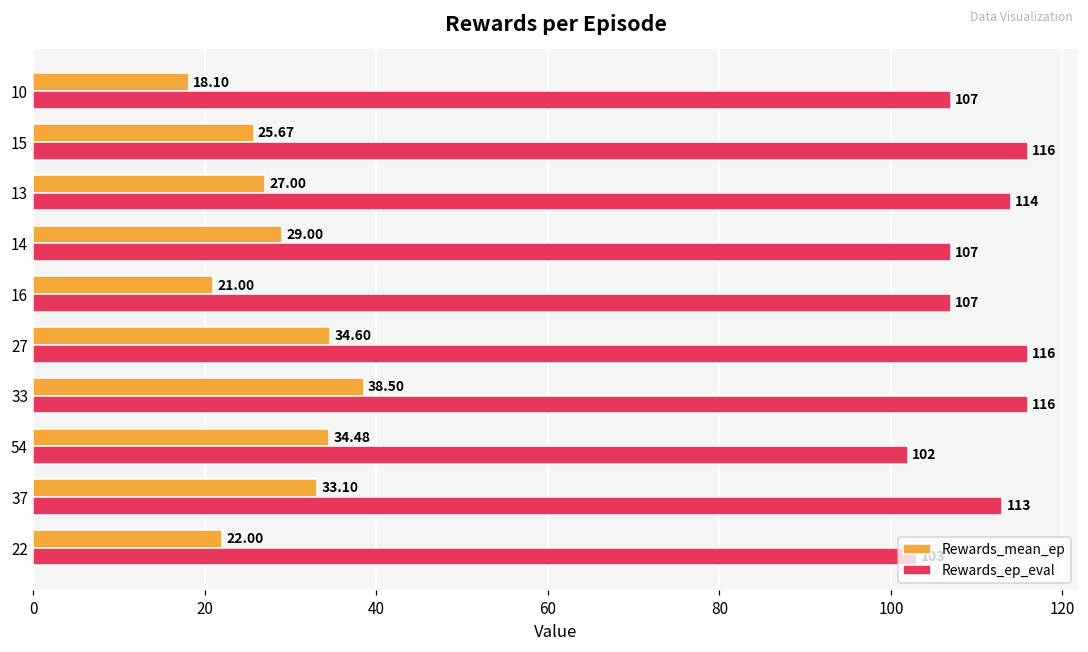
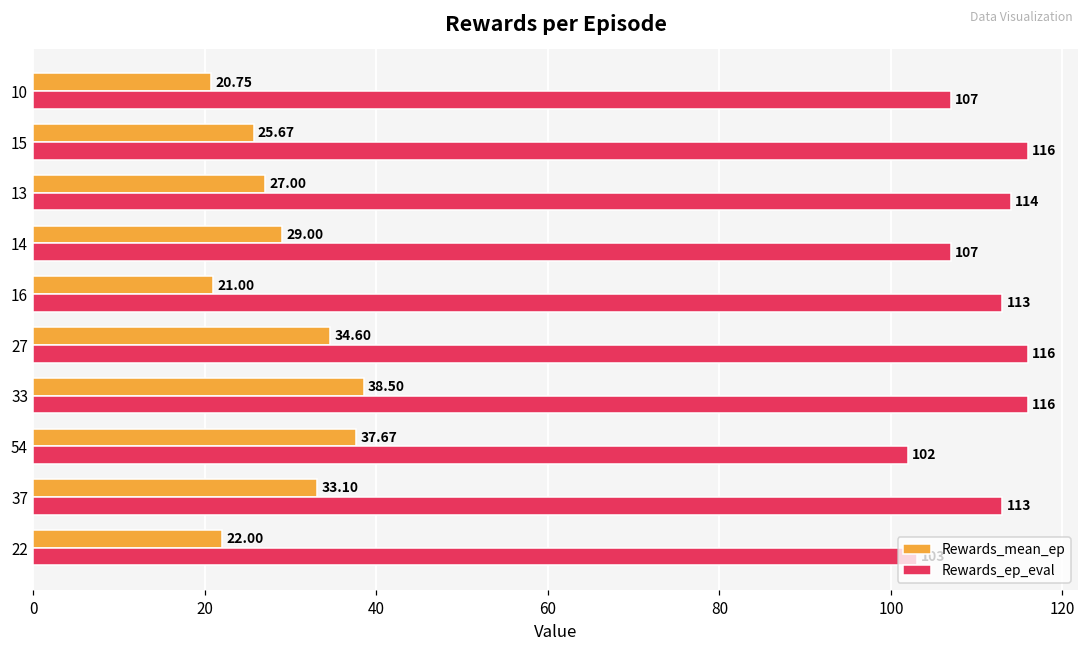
  {
    "Rewards_mean_ep": {
-     "10": 18.10,
+     "10": 20.75,
      "15": 25.67,
      "13": 27.00,
      "14": 29.00,
      "16": 21.00,
      "27": 34.60,
      "33": 38.50,
-     "54": 34.48,
+     "54": 37.67,
      "37": 33.10,
      "22": 22.00
    },
    "Rewards_ep_eval": {
      "10": 107,
      "15": 116,
      "13": 114,
      "14": 107,
-     "16": 107,
+     "16": 113,
      "27": 116,
      "33": 116,
      "54": 102,
      "37": 113
    }
  }
